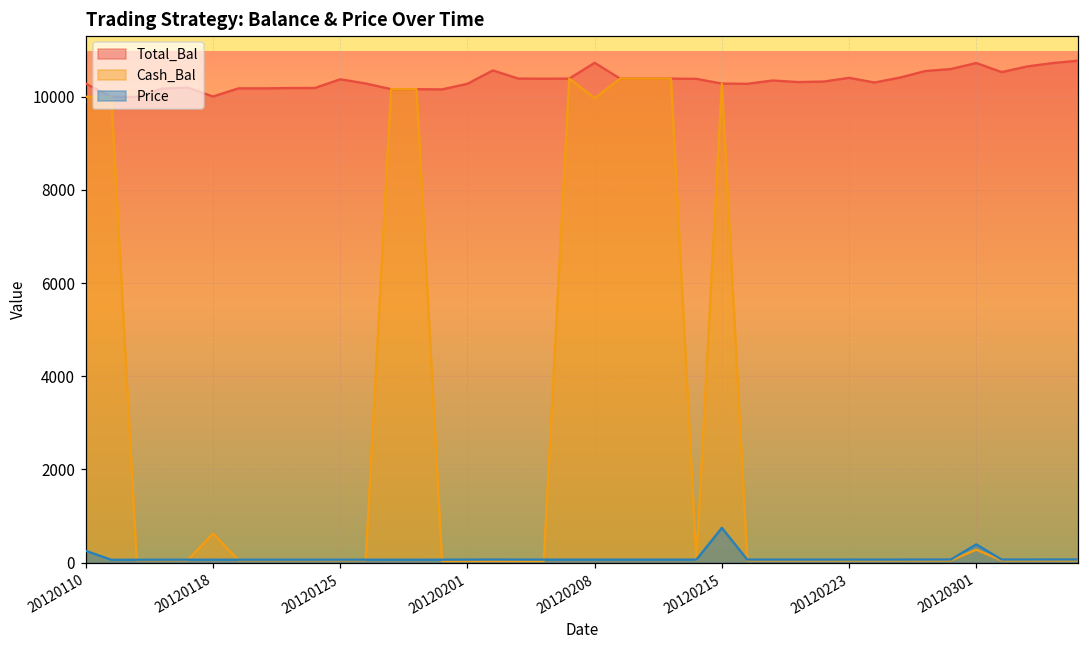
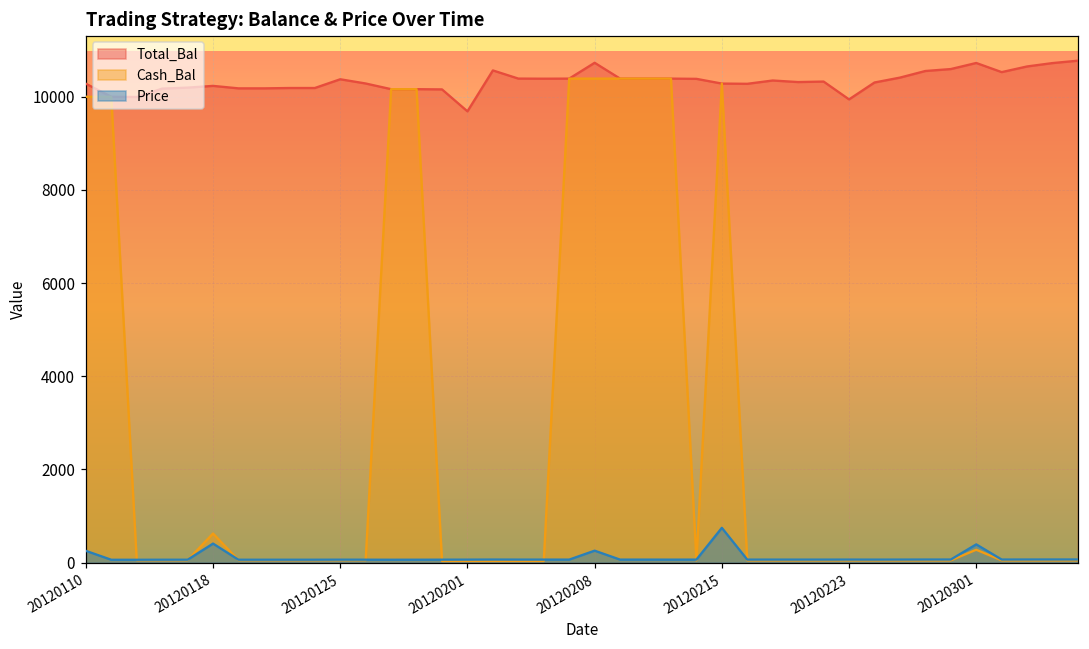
  {
    "Total_Bal": {
      "20120110": 10300,
-     "20120118": 10000,
+     "20120118": 10200,
      "20120125": 10400,
-     "20120201": 10300,
+     "20120201": 9700,
      "20120208": 10700,
-     "20120223": 10400,
+     "20120223": 9900,
      "20120301": 10700
    },
    "Cash_Bal": {
      "20120110": 10000,
      "20120118": 600,
-     "20120208": 10000,
+     "20120208": 10400,
      "20120301": 300
    },
    "Price": {
      "20120110": 300,
-     "20120118": 100,
-     "20120208": 100,
+     "20120118": 400,
+     "20120208": 300,
      "20120215": 700,
      "20120301": 400
    }
  }
